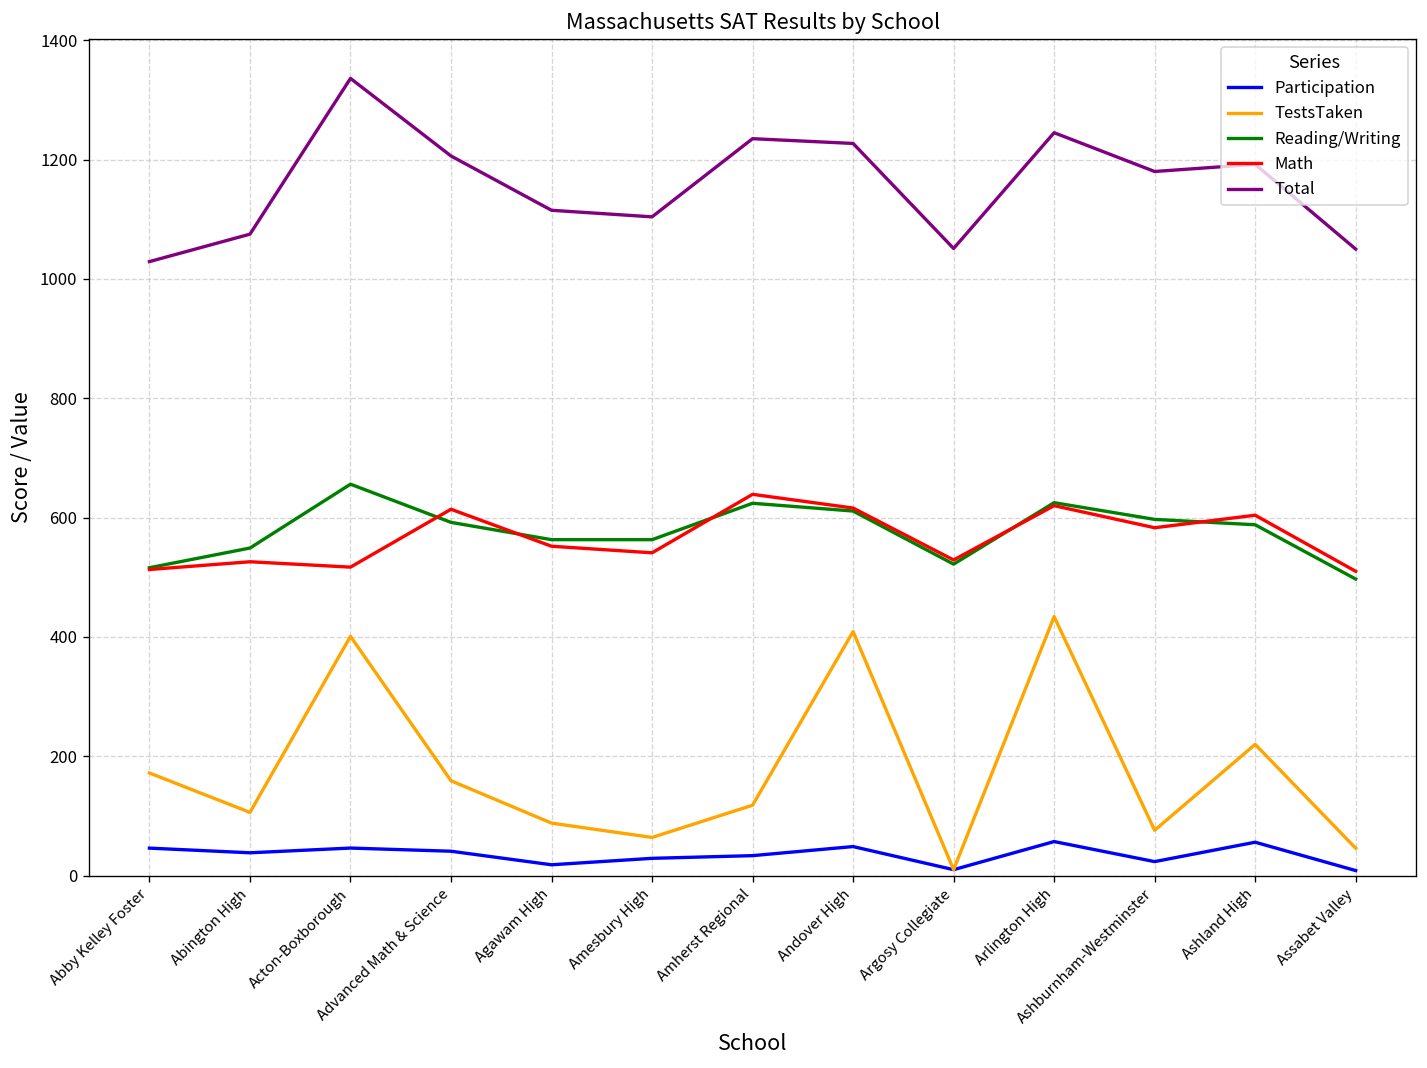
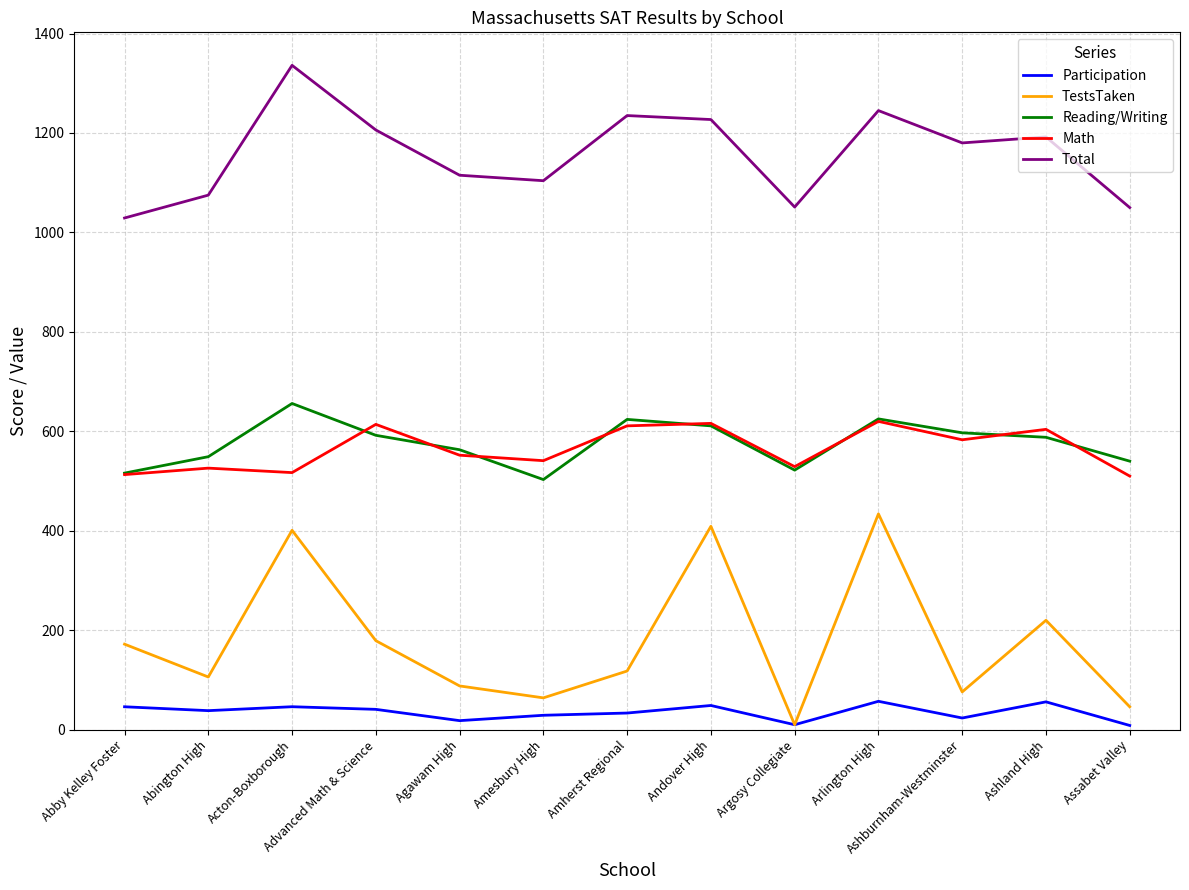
  {
    "Participation": {
      "Abby Kelley Foster": 50,
      "Abington High": 40,
      "Acton-Boxborough": 50,
      "Advanced Math & Science": 40,
      "Agawam High": 20,
      "Amesbury High": 30,
      "Amherst Regional": 30,
      "Andover High": 50,
      "Arlington High": 60,
      "Ashburnham-Westminster": 20,
      "Ashland High": 60,
      "Assabet Valley": 10
    },
    "TestsTaken": {
      "Abby Kelley Foster": 170,
      "Abington High": 110,
      "Acton-Boxborough": 400,
-     "Advanced Math & Science": 160,
+     "Advanced Math & Science": 180,
      "Agawam High": 90,
      "Amesbury High": 60,
      "Amherst Regional": 120,
      "Andover High": 410,
      "Arlington High": 430,
      "Ashburnham-Westminster": 80,
      "Ashland High": 220,
      "Assabet Valley": 50
    },
    "Reading/Writing": {
      "Abington High": 550,
      "Acton-Boxborough": 660,
      "Advanced Math & Science": 590,
      "Agawam High": 560,
-     "Amesbury High": 560,
+     "Amesbury High": 500,
      "Amherst Regional": 620,
      "Argosy Collegiate": 520,
      "Ashburnham-Westminster": 600,
      "Ashland High": 590,
-     "Assabet Valley": 500
+     "Assabet Valley": 540
    },
    "Math": {
      "Abington High": 530,
      "Acton-Boxborough": 520,
      "Advanced Math & Science": 610,
      "Agawam High": 550,
      "Amesbury High": 540,
-     "Amherst Regional": 640,
+     "Amherst Regional": 610,
      "Argosy Collegiate": 530,
      "Ashburnham-Westminster": 580,
      "Ashland High": 600,
      "Assabet Valley": 510
    },
    "Total": {
      "Abby Kelley Foster": 1030,
      "Abington High": 1080,
      "Acton-Boxborough": 1340,
      "Advanced Math & Science": 1210,
      "Agawam High": 1120,
      "Amesbury High": 1100,
      "Amherst Regional": 1240,
      "Andover High": 1230,
      "Argosy Collegiate": 1050,
      "Arlington High": 1250,
      "Ashburnham-Westminster": 1180,
      "Assabet Valley": 1050
    }
  }
